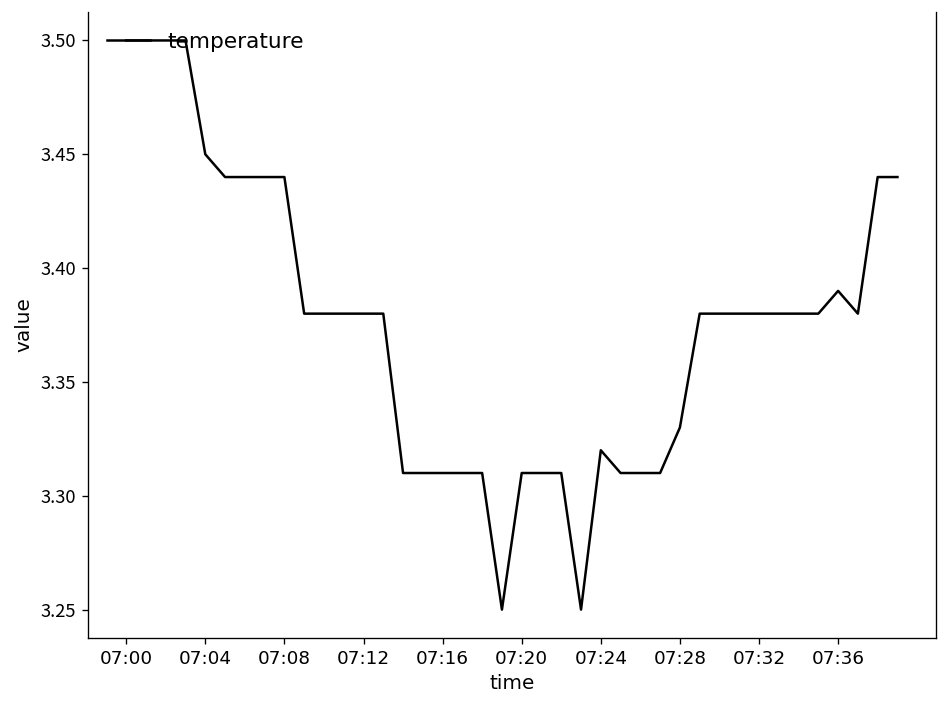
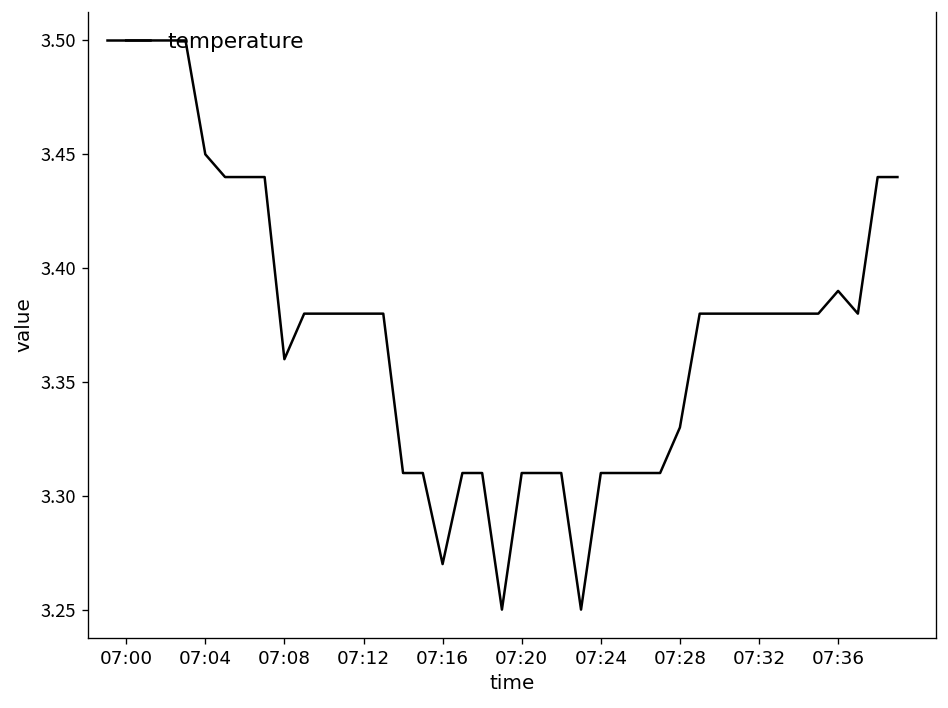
  {
    "07:00": 3.50,
    "07:04": 3.45,
-   "07:08": 3.44,
+   "07:08": 3.36,
    "07:12": 3.38,
-   "07:16": 3.31,
+   "07:16": 3.27,
    "07:20": 3.31,
-   "07:24": 3.32,
+   "07:24": 3.31,
    "07:28": 3.33,
    "07:32": 3.38,
    "07:36": 3.39
  }
